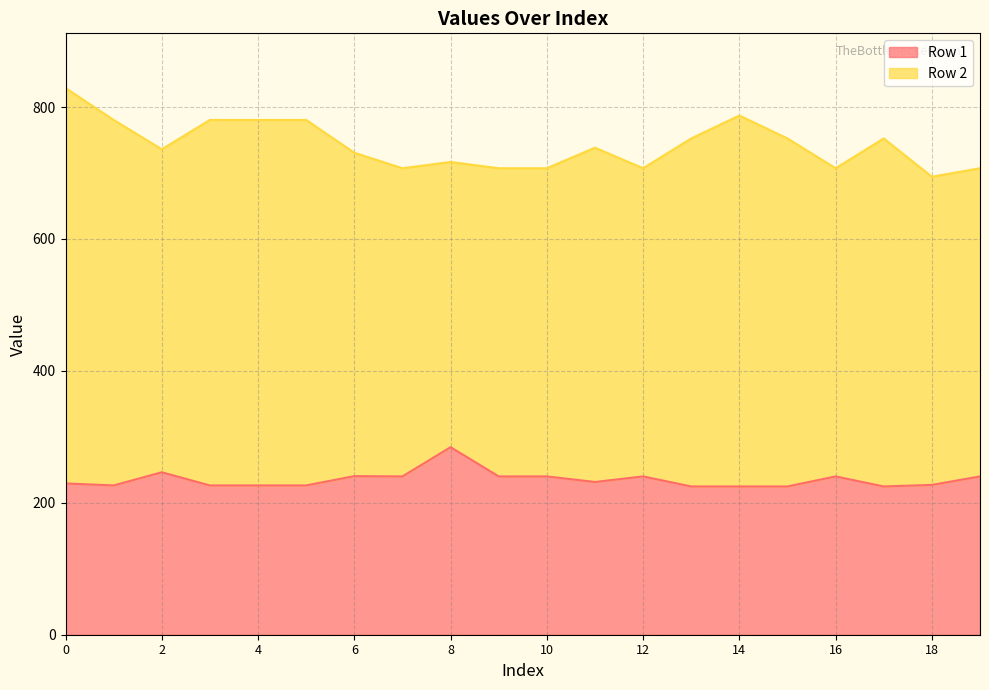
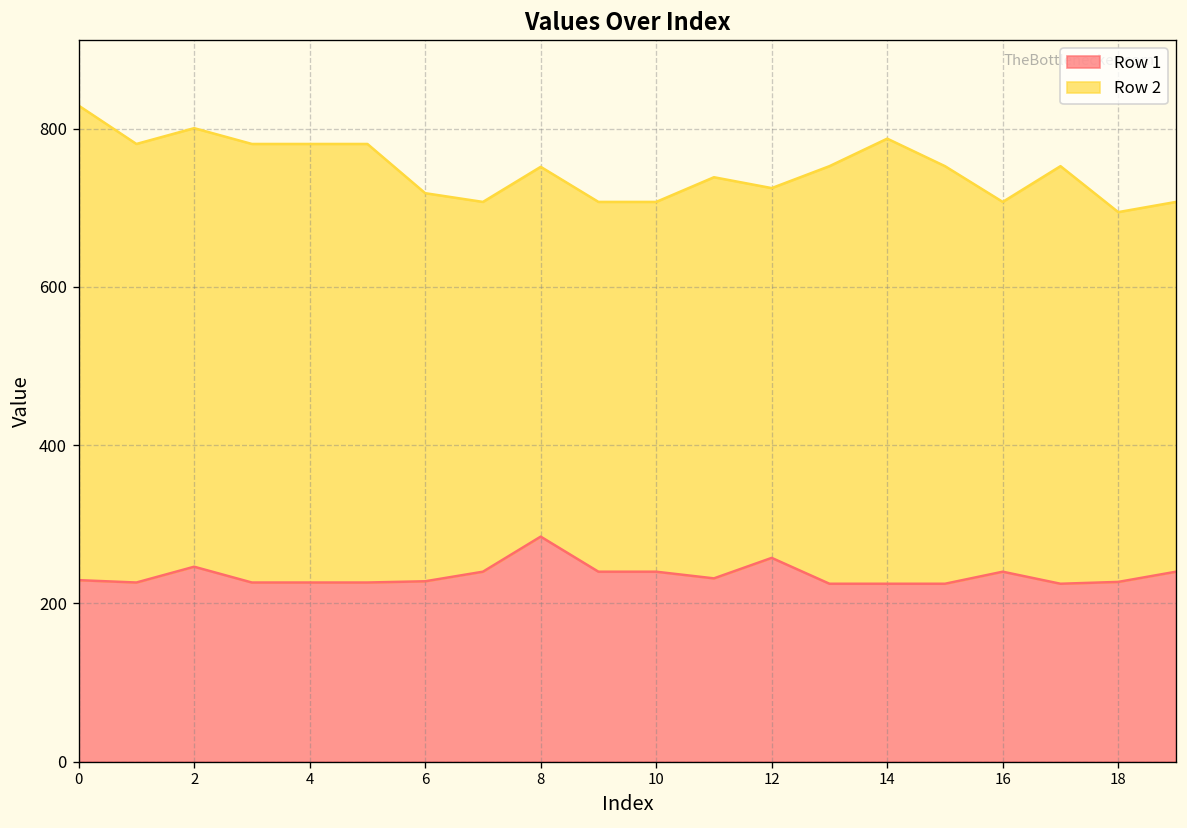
  {
    "Row 1": {
      "0": 230,
      "2": 250,
      "4": 230,
-     "6": 240,
+     "6": 230,
      "8": 280,
      "10": 240,
-     "12": 240,
+     "12": 260,
      "14": 220,
      "16": 240,
      "18": 230
    },
    "Row 2": {
      "0": 600,
-     "2": 490,
+     "2": 550,
      "4": 550,
      "6": 490,
-     "8": 430,
+     "8": 470,
      "10": 470,
      "12": 470,
      "14": 560,
      "16": 470,
      "18": 470
    }
  }
